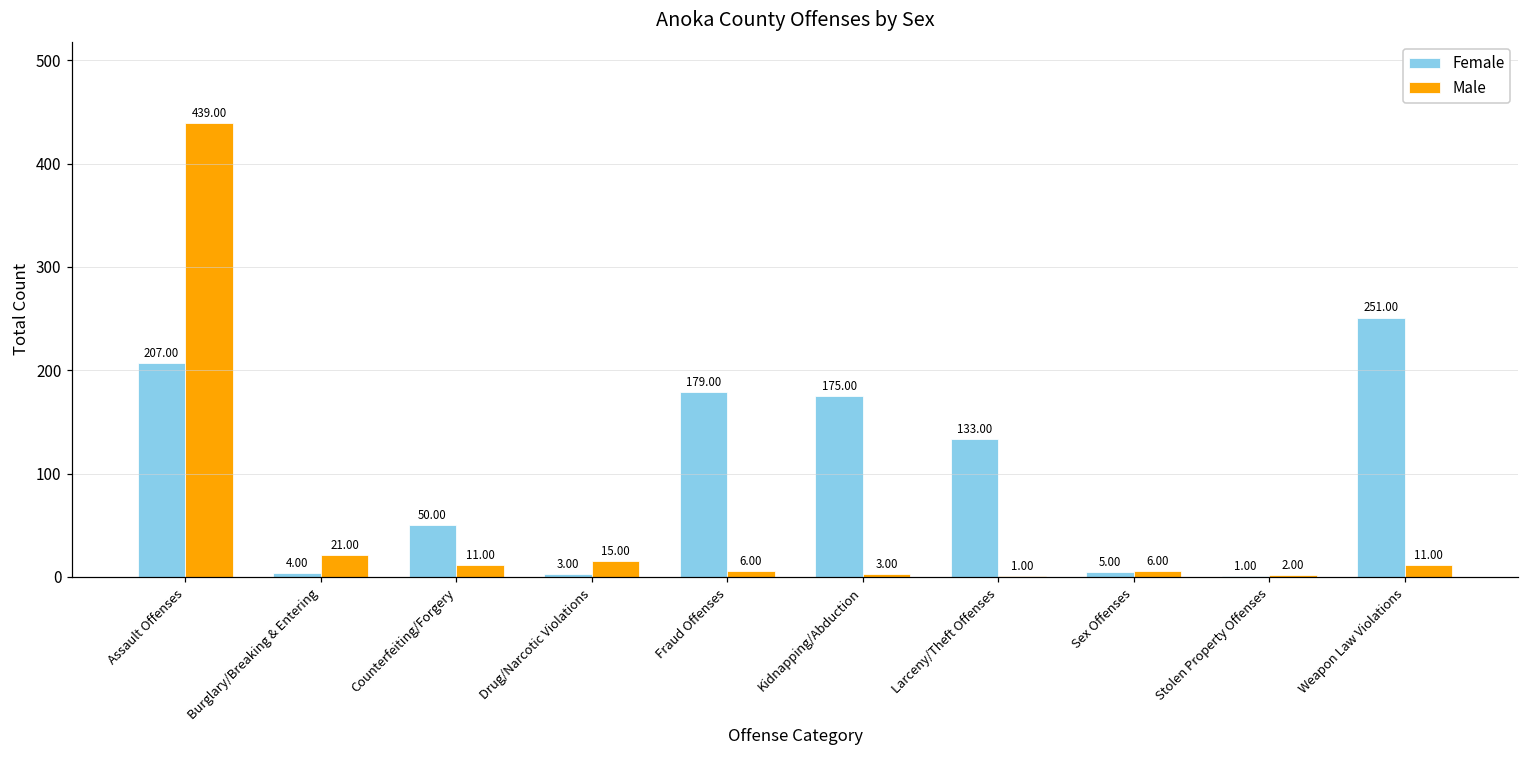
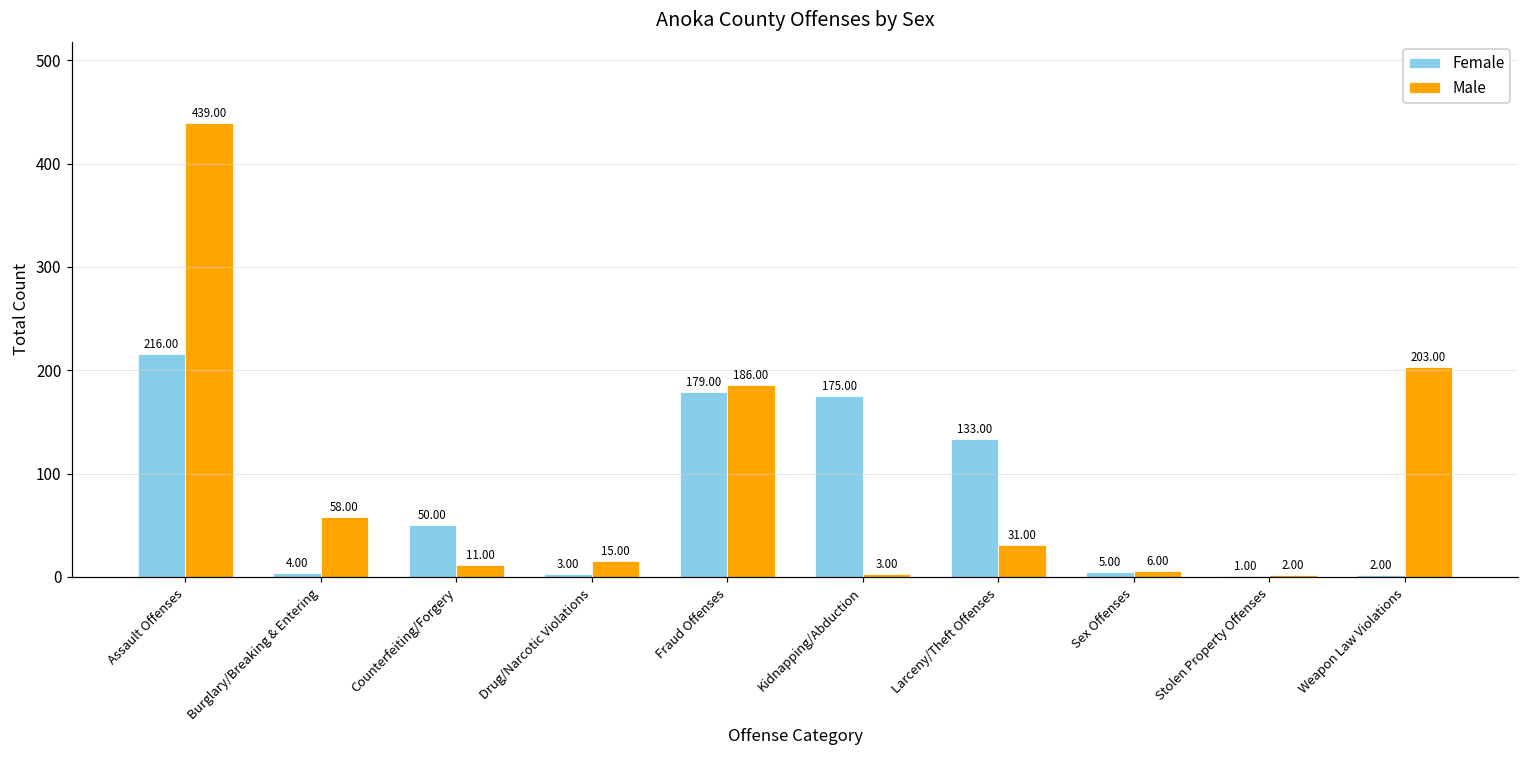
  {
    "Female": {
-     "Assault Offenses": 207.00,
+     "Assault Offenses": 216.00,
      "Burglary/Breaking & Entering": 4.00,
      "Counterfeiting/Forgery": 50.00,
      "Drug/Narcotic Violations": 3.00,
      "Fraud Offenses": 179.00,
      "Kidnapping/Abduction": 175.00,
      "Larceny/Theft Offenses": 133.00,
      "Sex Offenses": 5.00,
      "Stolen Property Offenses": 1.00,
-     "Weapon Law Violations": 251.00
+     "Weapon Law Violations": 2.00
    },
    "Male": {
      "Assault Offenses": 439.00,
-     "Burglary/Breaking & Entering": 21.00,
+     "Burglary/Breaking & Entering": 58.00,
      "Counterfeiting/Forgery": 11.00,
      "Drug/Narcotic Violations": 15.00,
-     "Fraud Offenses": 6.00,
+     "Fraud Offenses": 186.00,
      "Kidnapping/Abduction": 3.00,
-     "Larceny/Theft Offenses": 1.00,
+     "Larceny/Theft Offenses": 31.00,
      "Sex Offenses": 6.00,
      "Stolen Property Offenses": 2.00,
-     "Weapon Law Violations": 11.00
+     "Weapon Law Violations": 203.00
    }
  }
